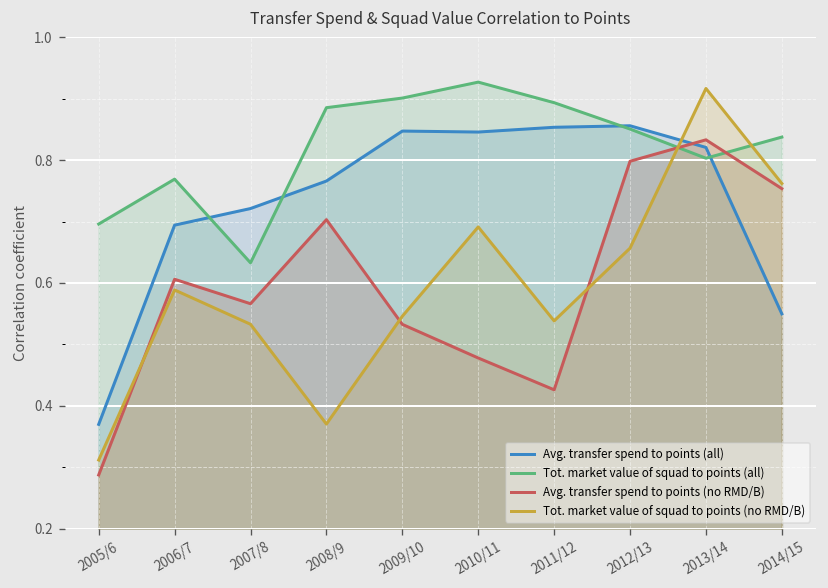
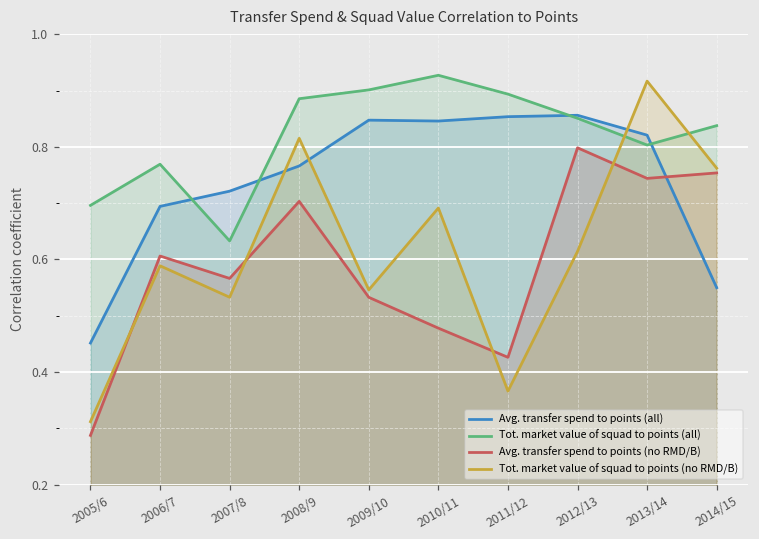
  {
    "Avg. transfer spend to points (all)": {
-     "2005/6": 0.37,
+     "2005/6": 0.45,
      "2006/7": 0.69,
      "2007/8": 0.72,
      "2008/9": 0.77,
      "2009/10": 0.85,
      "2010/11": 0.85,
      "2011/12": 0.85,
      "2012/13": 0.86,
      "2013/14": 0.82,
      "2014/15": 0.55
    },
    "Tot. market value of squad to points (all)": {
      "2005/6": 0.70,
      "2006/7": 0.77,
      "2007/8": 0.63,
      "2008/9": 0.89,
      "2009/10": 0.90,
      "2010/11": 0.93,
      "2011/12": 0.89,
      "2012/13": 0.85,
      "2013/14": 0.80,
      "2014/15": 0.84
    },
    "Avg. transfer spend to points (no RMD/B)": {
      "2005/6": 0.29,
      "2006/7": 0.61,
      "2007/8": 0.57,
      "2008/9": 0.70,
      "2009/10": 0.53,
      "2010/11": 0.48,
      "2011/12": 0.43,
      "2012/13": 0.80,
-     "2013/14": 0.83,
+     "2013/14": 0.74,
      "2014/15": 0.75
    },
    "Tot. market value of squad to points (no RMD/B)": {
      "2005/6": 0.31,
      "2006/7": 0.59,
      "2007/8": 0.53,
-     "2008/9": 0.37,
+     "2008/9": 0.82,
      "2009/10": 0.55,
      "2010/11": 0.69,
-     "2011/12": 0.54,
-     "2012/13": 0.66,
+     "2011/12": 0.37,
+     "2012/13": 0.61,
      "2013/14": 0.92,
      "2014/15": 0.76
    }
  }
